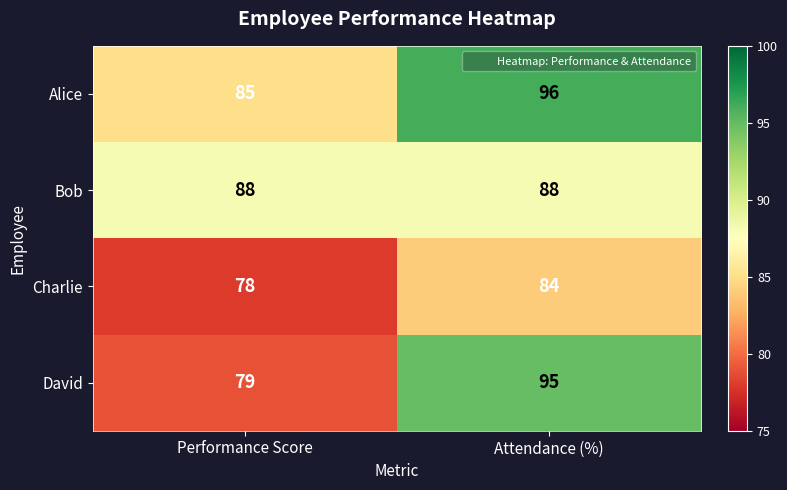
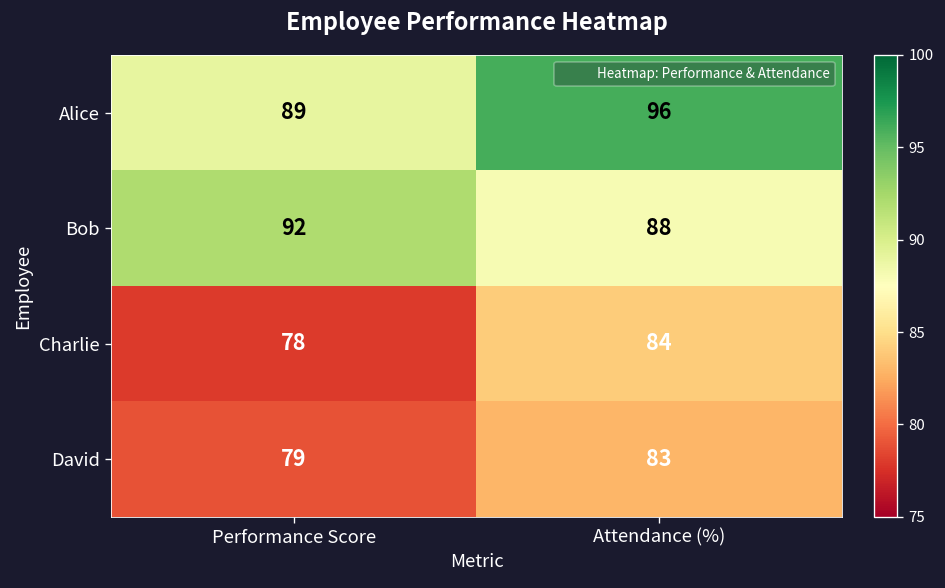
  {
    "Alice": {
-     "Performance Score": 85,
+     "Performance Score": 89,
      "Attendance (%)": 96
    },
    "Bob": {
-     "Performance Score": 88,
+     "Performance Score": 92,
      "Attendance (%)": 88
    },
    "Charlie": {
      "Performance Score": 78,
      "Attendance (%)": 84
    },
    "David": {
      "Performance Score": 79,
-     "Attendance (%)": 95
+     "Attendance (%)": 83
    }
  }
